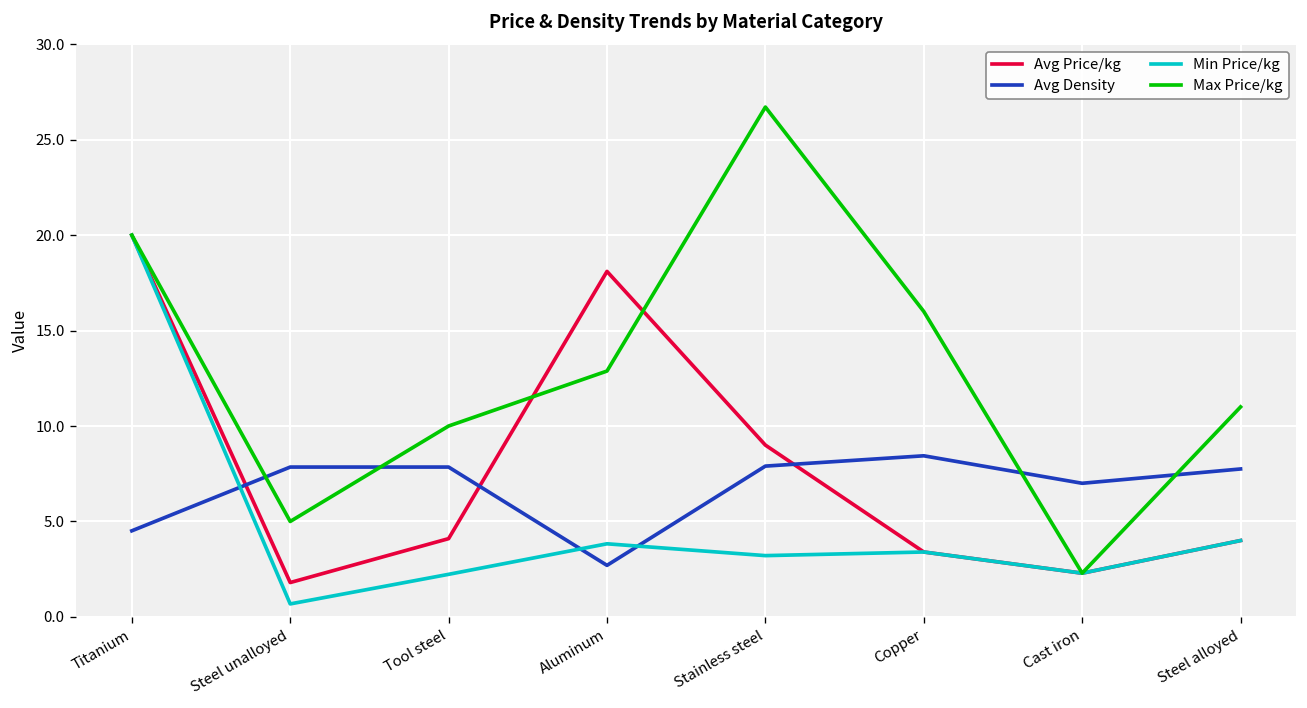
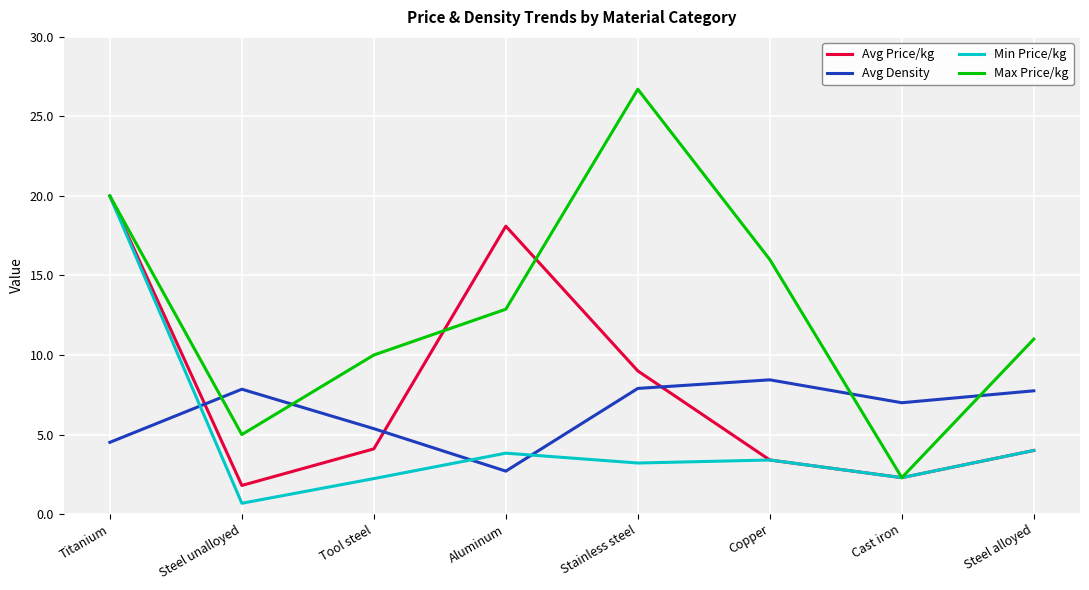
  {
    "Avg Price/kg": {
      "Steel unalloyed": 1.8,
      "Tool steel": 4.1,
      "Aluminum": 18.1,
      "Stainless steel": 9.0
    },
    "Avg Density": {
      "Titanium": 4.5,
      "Steel unalloyed": 7.9,
-     "Tool steel": 7.9,
+     "Tool steel": 5.4,
      "Aluminum": 2.7,
      "Stainless steel": 7.9,
      "Copper": 8.4,
      "Cast iron": 7.0,
      "Steel alloyed": 7.8
    },
    "Min Price/kg": {
      "Steel unalloyed": 0.7,
      "Tool steel": 2.2,
      "Aluminum": 3.8,
      "Stainless steel": 3.2
    },
    "Max Price/kg": {
      "Steel unalloyed": 5.0,
      "Tool steel": 10.0,
      "Aluminum": 12.9,
      "Stainless steel": 26.7,
      "Copper": 16.0,
      "Steel alloyed": 11.0
    }
  }
